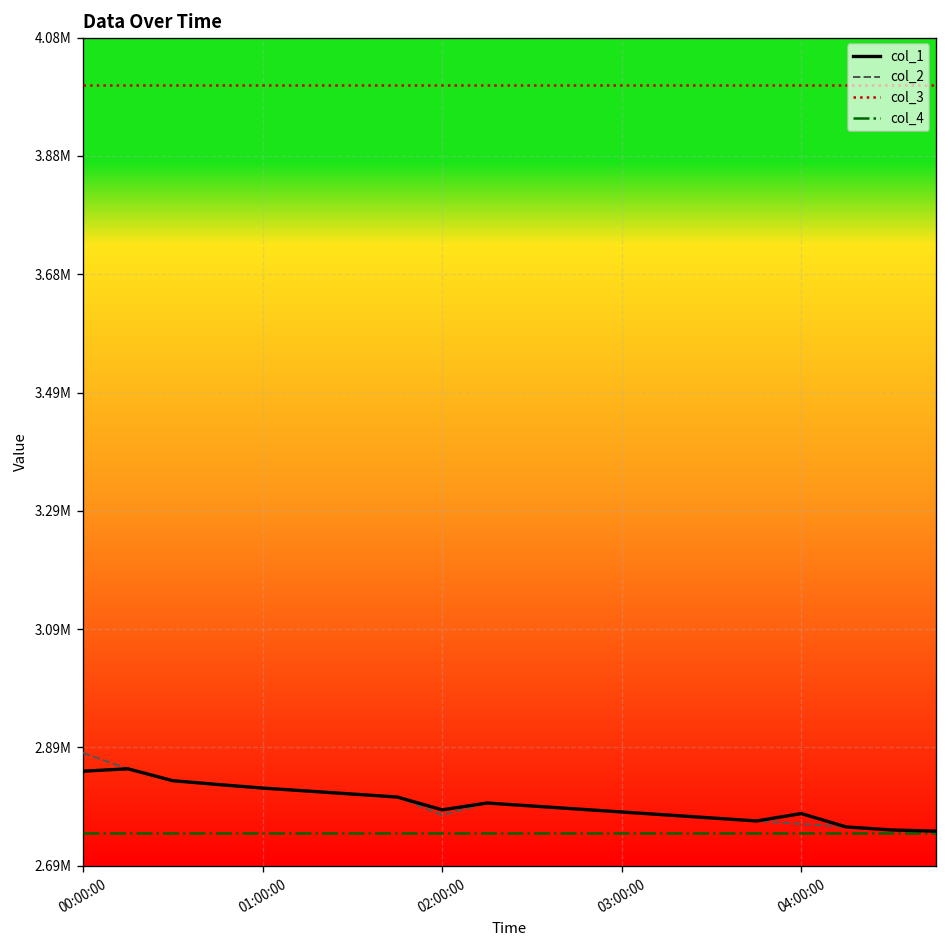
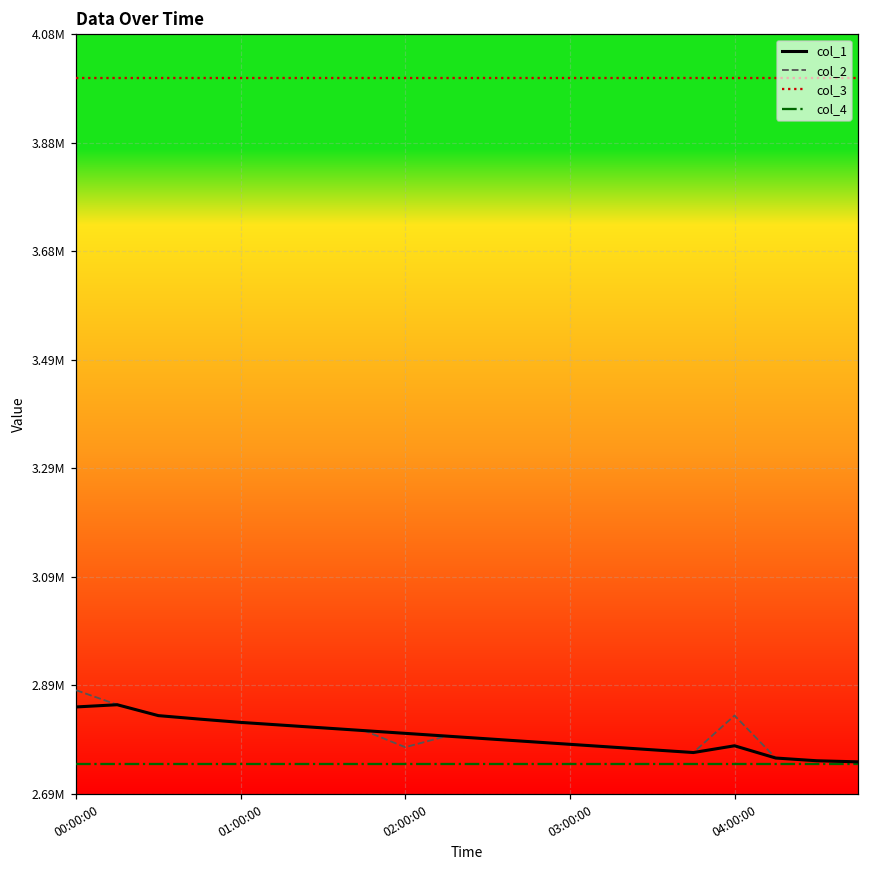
  {
    "col_1": {
      "00:00:00": 2850000,
-     "02:00:00": 2790000,
+     "02:00:00": 2810000,
      "04:00:00": 2780000
    },
    "col_2": {
      "00:00:00": 2880000,
      "02:00:00": 2780000,
-     "04:00:00": 2770000
+     "04:00:00": 2840000
    },
    "col_3": {
      "00:00:00": 4000000,
      "01:00:00": 4000000,
      "02:00:00": 4000000,
      "03:00:00": 4000000,
      "04:00:00": 4000000
    },
    "col_4": {
      "00:00:00": 2750000,
      "01:00:00": 2750000,
      "02:00:00": 2750000,
      "03:00:00": 2750000,
      "04:00:00": 2750000
    }
  }
